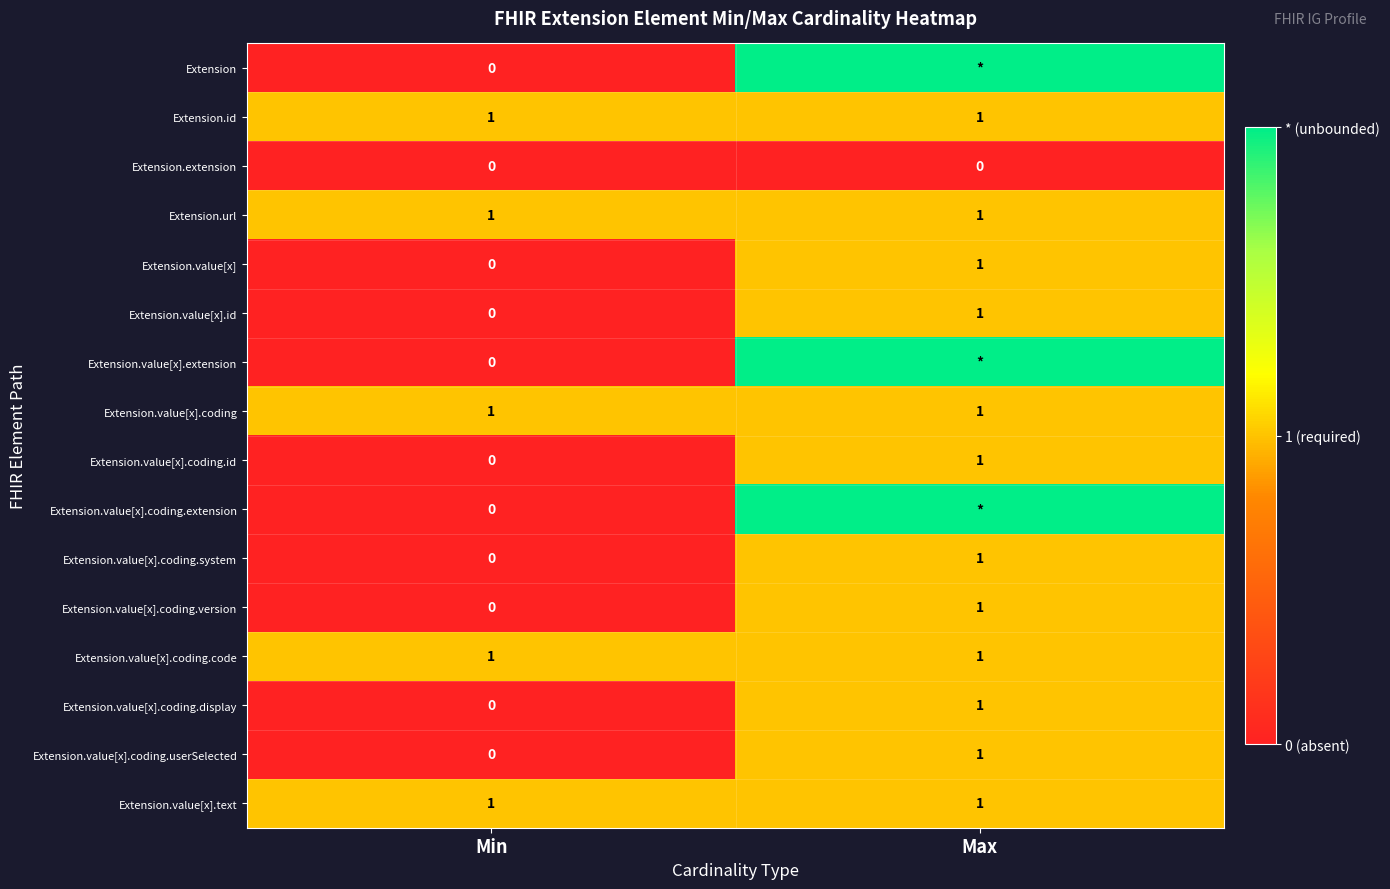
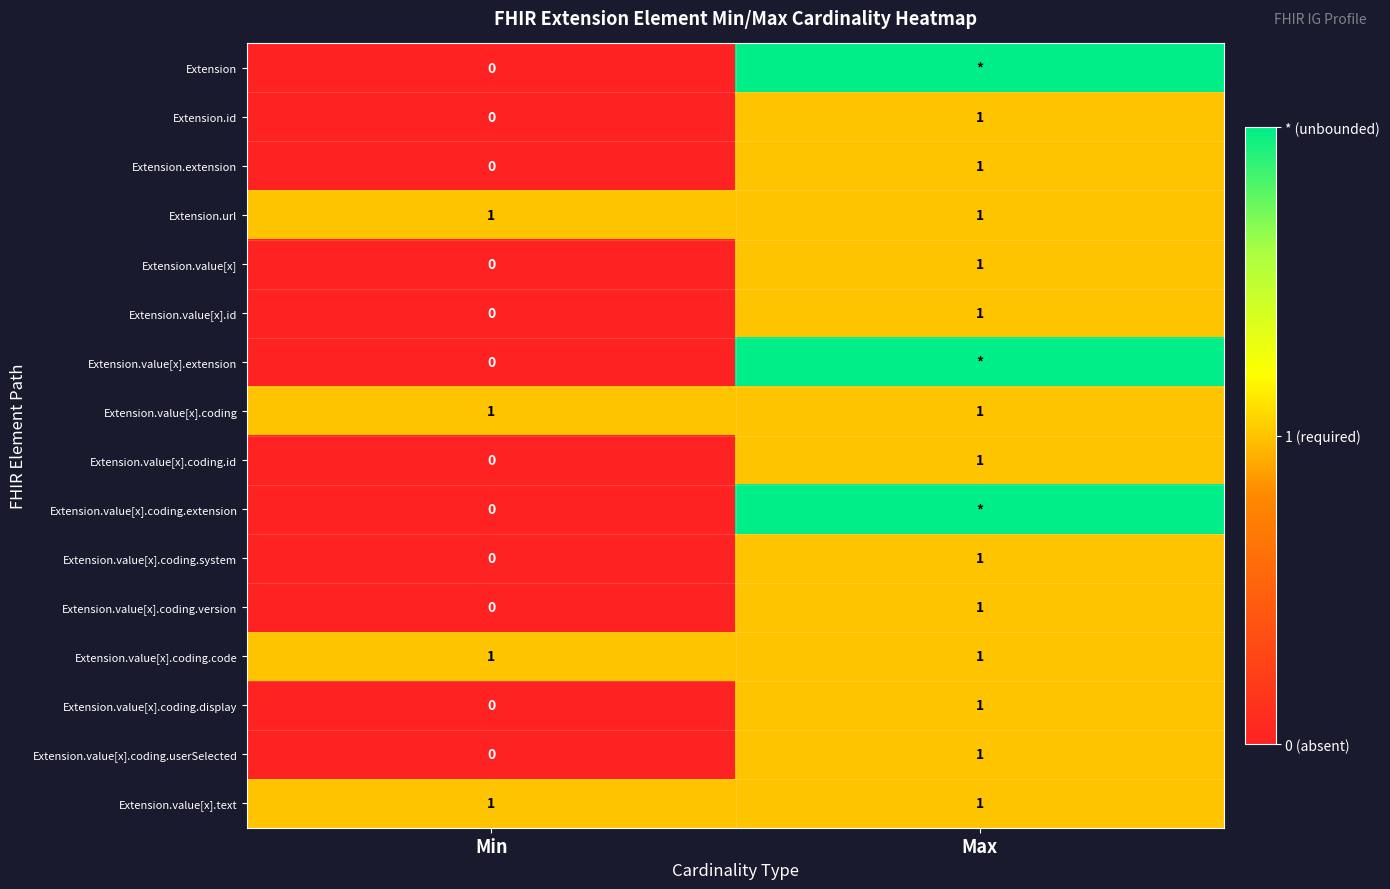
  {
    "Extension": {
      "Min": 0
    },
    "Extension.id": {
-     "Min": 1,
+     "Min": 0,
      "Max": 1
    },
    "Extension.extension": {
      "Min": 0,
-     "Max": 0
+     "Max": 1
    },
    "Extension.url": {
      "Min": 1,
      "Max": 1
    },
    "Extension.value[x]": {
      "Min": 0,
      "Max": 1
    },
    "Extension.value[x].id": {
      "Min": 0,
      "Max": 1
    },
    "Extension.value[x].extension": {
      "Min": 0
    },
    "Extension.value[x].coding": {
      "Min": 1,
      "Max": 1
    },
    "Extension.value[x].coding.id": {
      "Min": 0,
      "Max": 1
    },
    "Extension.value[x].coding.extension": {
      "Min": 0
    },
    "Extension.value[x].coding.system": {
      "Min": 0,
      "Max": 1
    },
    "Extension.value[x].coding.version": {
      "Min": 0,
      "Max": 1
    },
    "Extension.value[x].coding.code": {
      "Min": 1,
      "Max": 1
    },
    "Extension.value[x].coding.display": {
      "Min": 0,
      "Max": 1
    },
    "Extension.value[x].coding.userSelected": {
      "Min": 0,
      "Max": 1
    },
    "Extension.value[x].text": {
      "Min": 1,
      "Max": 1
    }
  }
